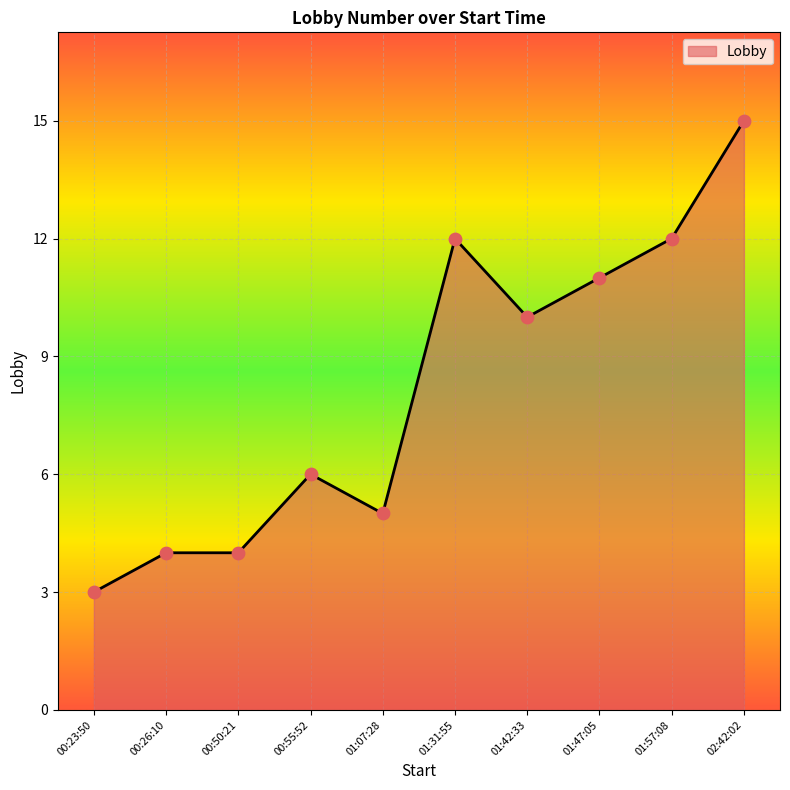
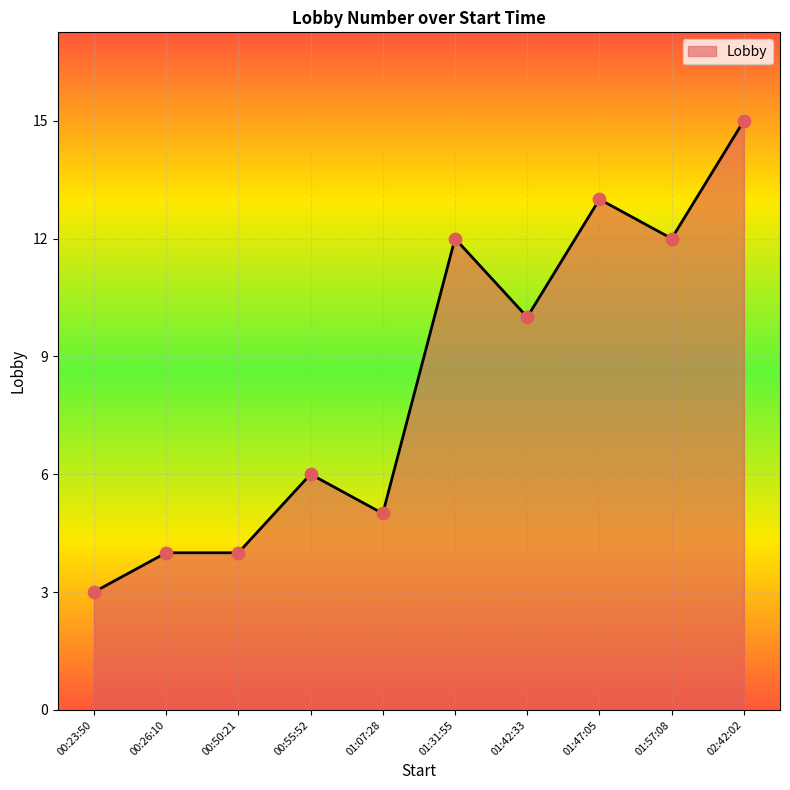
  {
    "00:23:50": 3,
    "00:26:10": 4,
    "00:50:21": 4,
    "00:55:52": 6,
    "01:07:28": 5,
    "01:31:55": 12,
    "01:42:33": 10,
-   "01:47:05": 11,
+   "01:47:05": 13,
    "01:57:08": 12,
    "02:42:02": 15
  }
